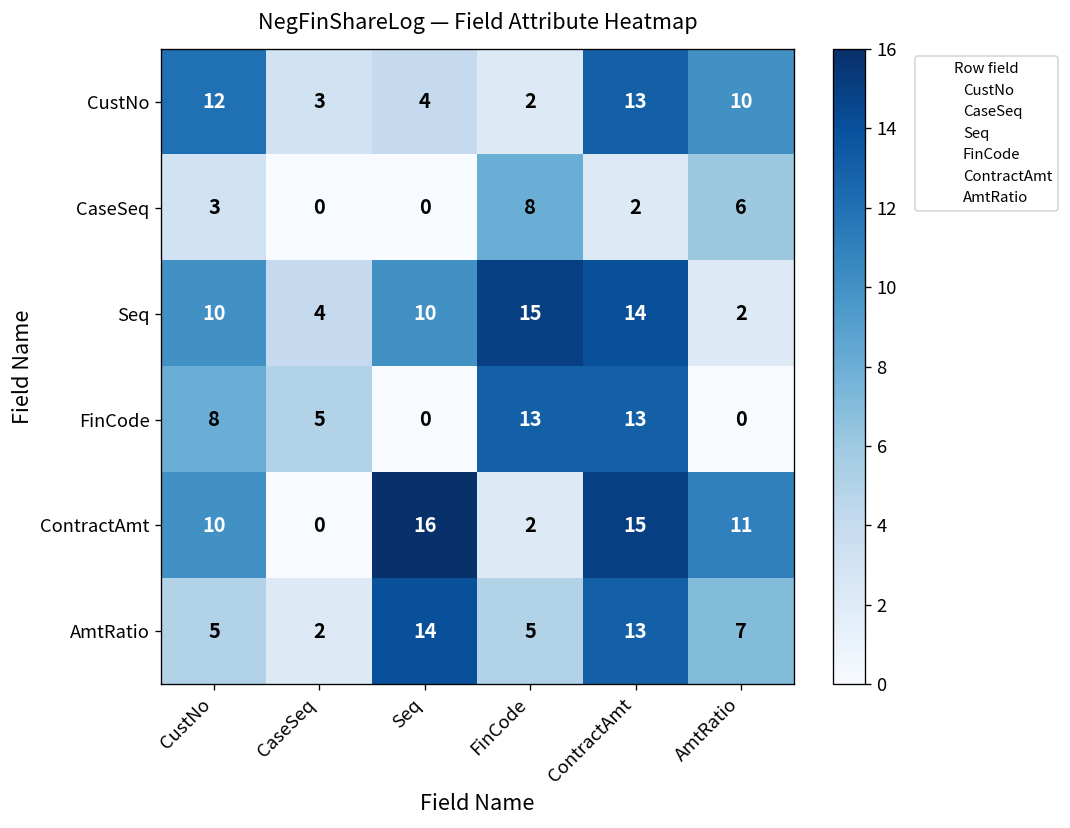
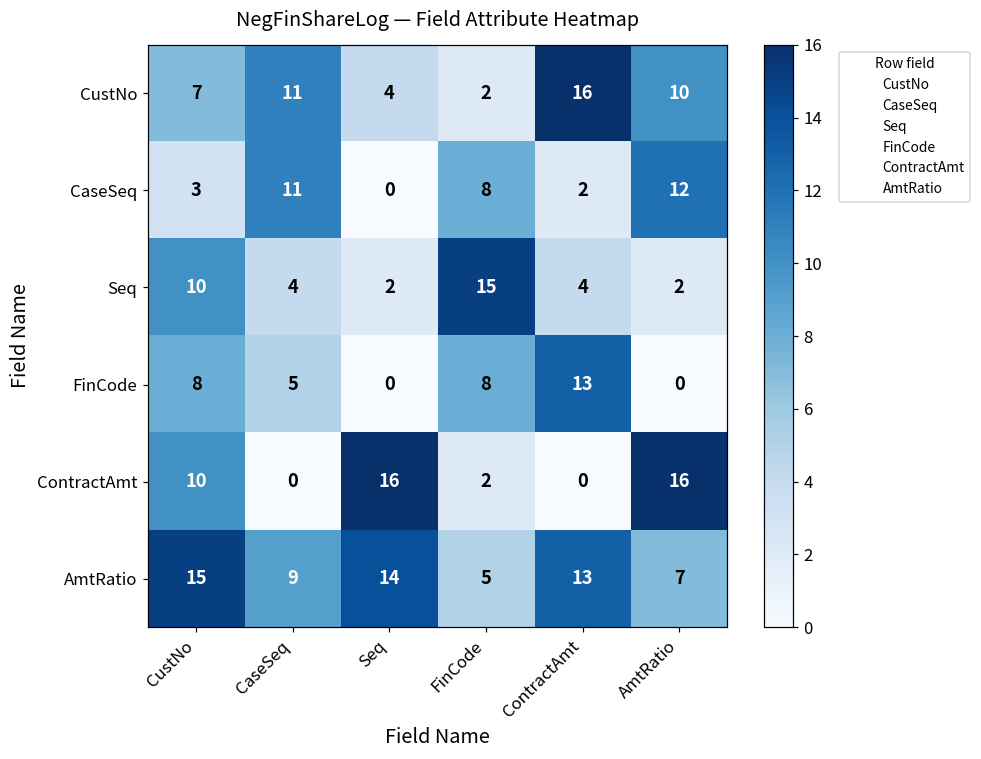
  {
    "CustNo": {
-     "CustNo": 12,
-     "CaseSeq": 3,
-     "ContractAmt": 13
+     "CustNo": 7,
+     "CaseSeq": 11,
+     "ContractAmt": 16
    },
    "CaseSeq": {
-     "CaseSeq": 0,
-     "AmtRatio": 6
+     "CaseSeq": 11,
+     "AmtRatio": 12
    },
    "Seq": {
-     "Seq": 10,
-     "ContractAmt": 14
+     "Seq": 2,
+     "ContractAmt": 4
    },
    "FinCode": {
-     "FinCode": 13
+     "FinCode": 8
    },
    "ContractAmt": {
-     "ContractAmt": 15,
-     "AmtRatio": 11
+     "ContractAmt": 0,
+     "AmtRatio": 16
    },
    "AmtRatio": {
-     "CustNo": 5,
-     "CaseSeq": 2
+     "CustNo": 15,
+     "CaseSeq": 9
    }
  }
